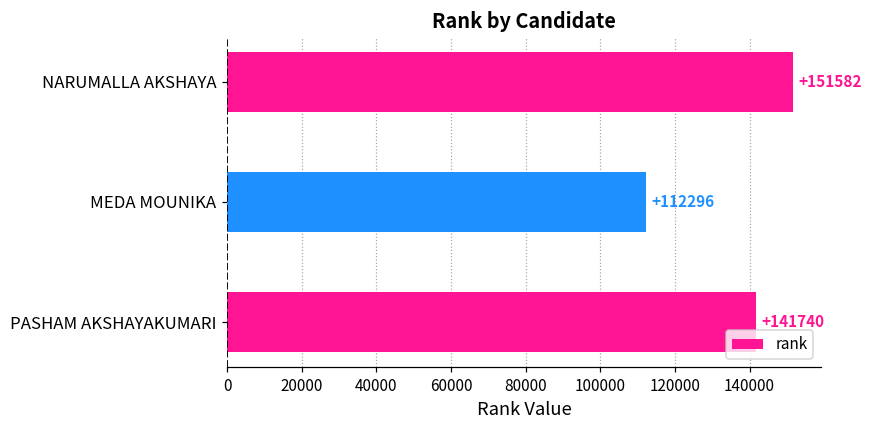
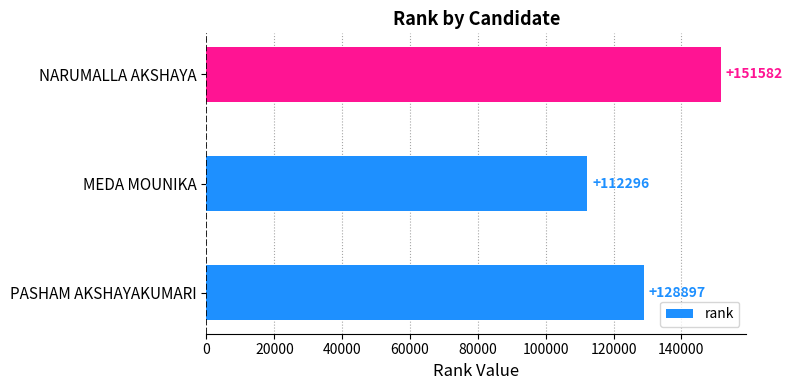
  {
    "NARUMALLA AKSHAYA": "+151582",
    "MEDA MOUNIKA": "+112296",
-   "PASHAM AKSHAYAKUMARI": "+141740"
+   "PASHAM AKSHAYAKUMARI": "+128897"
  }
